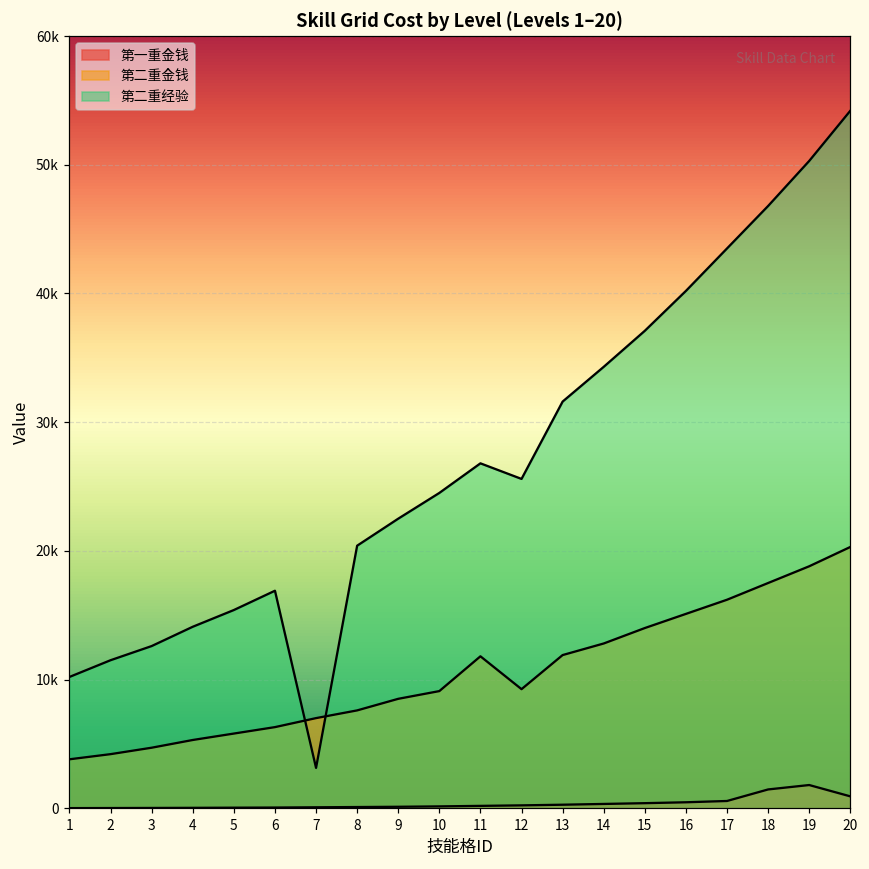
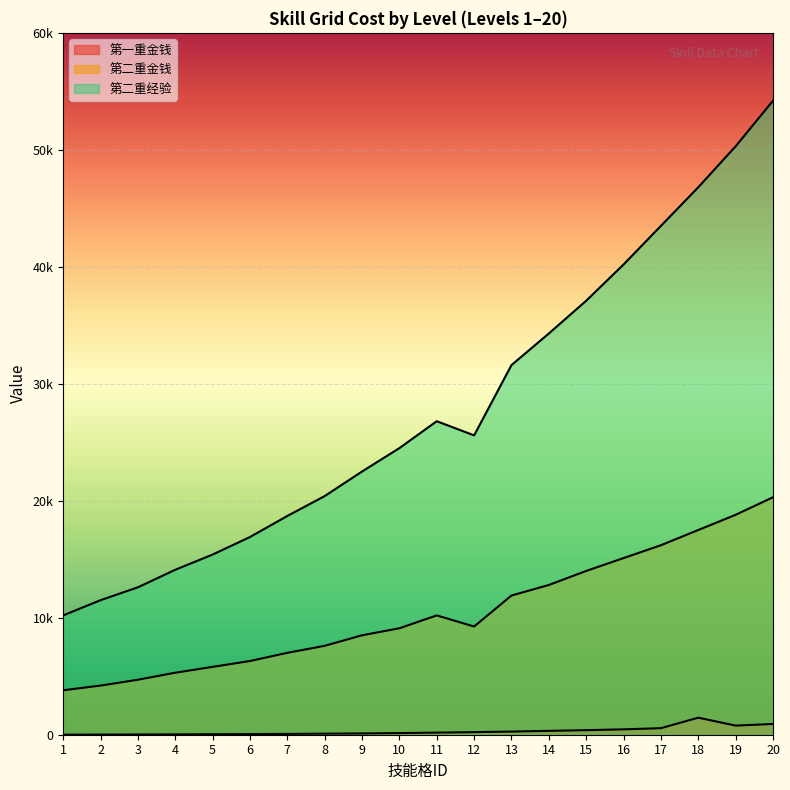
  {
    "第一重金钱": {
      "1": 0,
      "2": 0,
      "3": 0,
      "4": 0,
      "5": 0,
      "6": 100,
      "7": 100,
      "8": 100,
      "9": 100,
      "10": 100,
      "11": 200,
      "12": 200,
      "13": 300,
      "14": 300,
      "15": 400,
      "16": 500,
      "17": 600,
      "18": 1500,
-     "19": 1800,
+     "19": 800,
      "20": 900
    },
    "第二重金钱": {
      "1": 3800,
      "2": 4200,
      "3": 4700,
      "4": 5300,
      "5": 5800,
      "6": 6300,
      "7": 7000,
      "8": 7600,
      "9": 8500,
      "10": 9100,
-     "11": 11800,
+     "11": 10200,
      "12": 9300,
      "13": 11900,
      "14": 12800,
      "15": 14000,
      "16": 15100,
      "17": 16200,
      "18": 17500,
      "19": 18800,
      "20": 20300
    },
    "第二重经验": {
      "1": 10200,
      "2": 11500,
      "3": 12600,
      "4": 14100,
      "5": 15400,
      "6": 16900,
-     "7": 3100,
+     "7": 18700,
      "8": 20400,
      "9": 22500,
      "10": 24500,
      "11": 26800,
      "12": 25600,
      "13": 31600,
      "14": 34300,
      "15": 37100,
      "16": 40200,
      "17": 43500,
      "18": 46800,
      "19": 50300,
      "20": 54200
    }
  }
